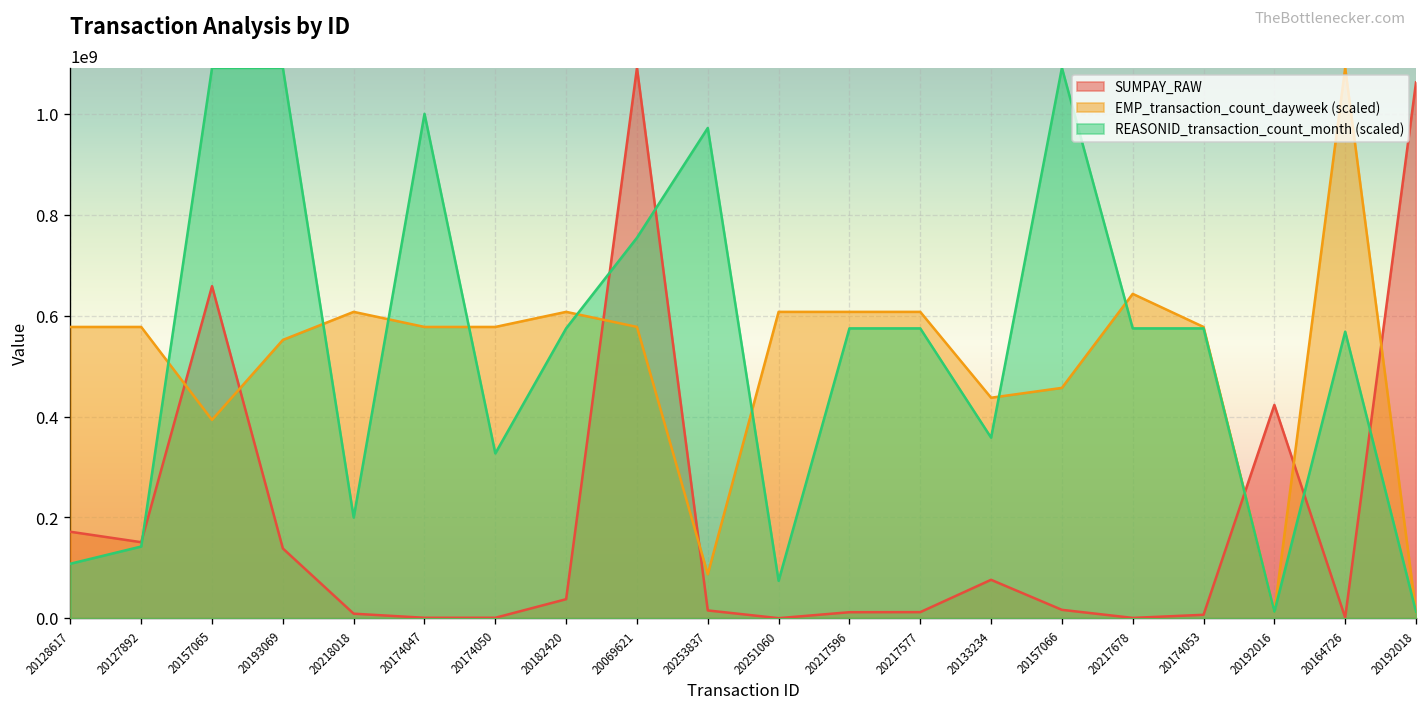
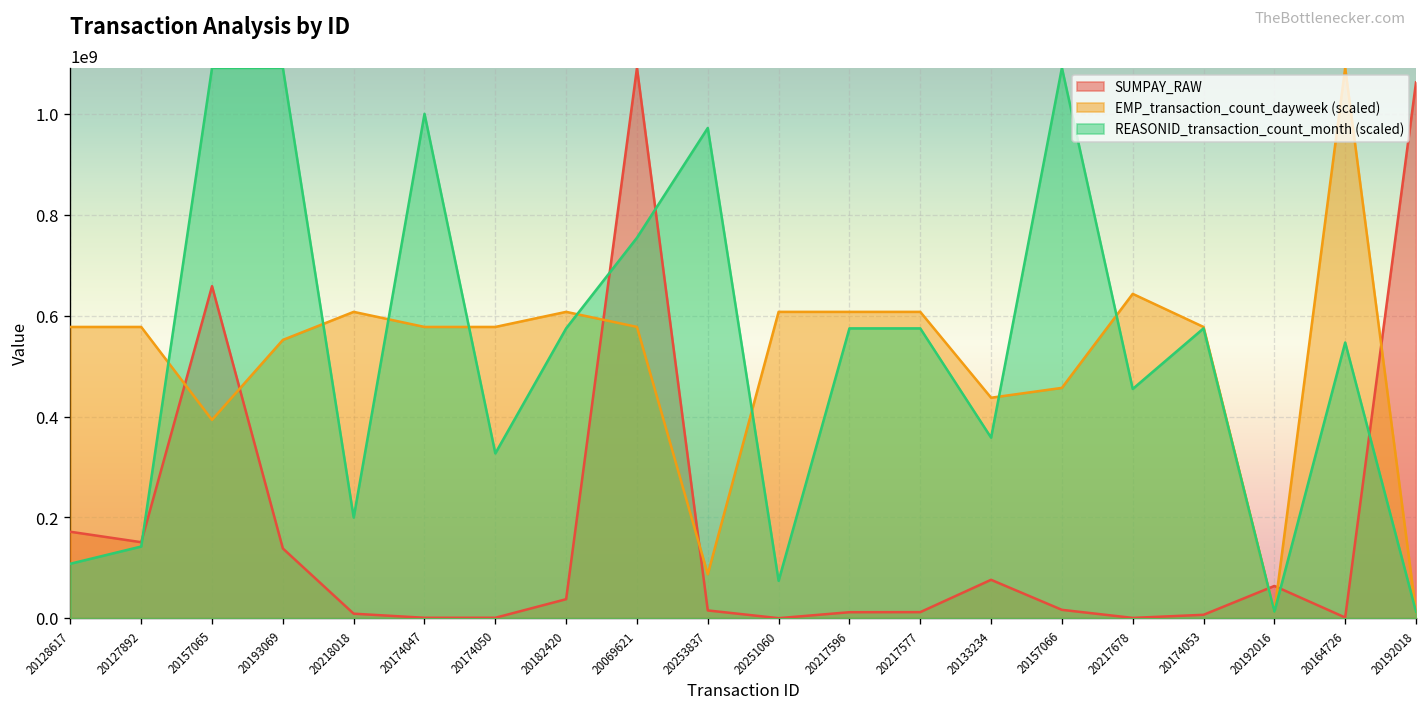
  {
    "SUMPAY_RAW": {
      "20128617": 170000000,
      "20127892": 150000000,
      "20157065": 660000000,
      "20193069": 140000000,
      "20218018": 10000000,
      "20174047": 0,
      "20174050": 0,
      "20182420": 40000000,
      "20069621": 1090000000,
      "20253837": 20000000,
      "20251060": 0,
      "20217596": 10000000,
      "20217577": 10000000,
      "20133234": 80000000,
      "20157066": 20000000,
      "20217678": 0,
      "20174053": 10000000,
-     "20192016": 420000000,
+     "20192016": 60000000,
      "20164726": 0,
      "20192018": 1060000000
    },
    "EMP_transaction_count_dayweek (scaled)": {
      "20128617": 580000000,
      "20127892": 580000000,
      "20157065": 390000000,
      "20193069": 550000000,
      "20218018": 610000000,
      "20174047": 580000000,
      "20174050": 580000000,
      "20182420": 610000000,
      "20069621": 580000000,
      "20253837": 90000000,
      "20251060": 610000000,
      "20217596": 610000000,
      "20217577": 610000000,
      "20133234": 440000000,
      "20157066": 460000000,
      "20217678": 640000000,
      "20164726": 1090000000
    },
    "REASONID_transaction_count_month (scaled)": {
      "20128617": 110000000,
      "20127892": 140000000,
      "20157065": 1090000000,
      "20193069": 1090000000,
      "20218018": 200000000,
      "20174047": 1000000000,
      "20174050": 330000000,
      "20182420": 570000000,
      "20069621": 750000000,
      "20253837": 970000000,
      "20251060": 70000000,
      "20217596": 570000000,
      "20217577": 570000000,
      "20133234": 360000000,
      "20157066": 1090000000,
-     "20217678": 570000000,
-     "20164726": 570000000
+     "20217678": 450000000,
+     "20164726": 550000000
    }
  }
